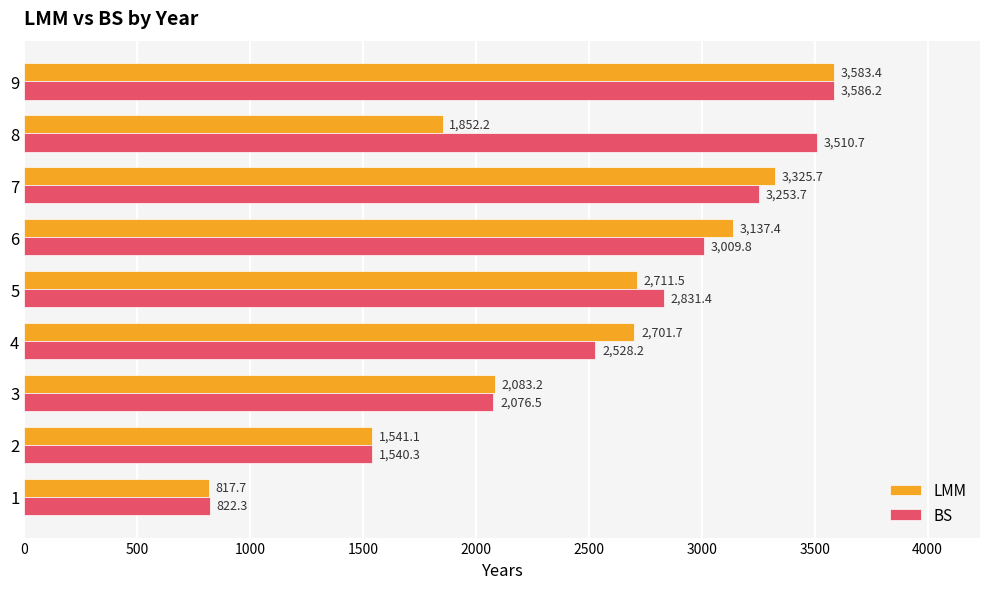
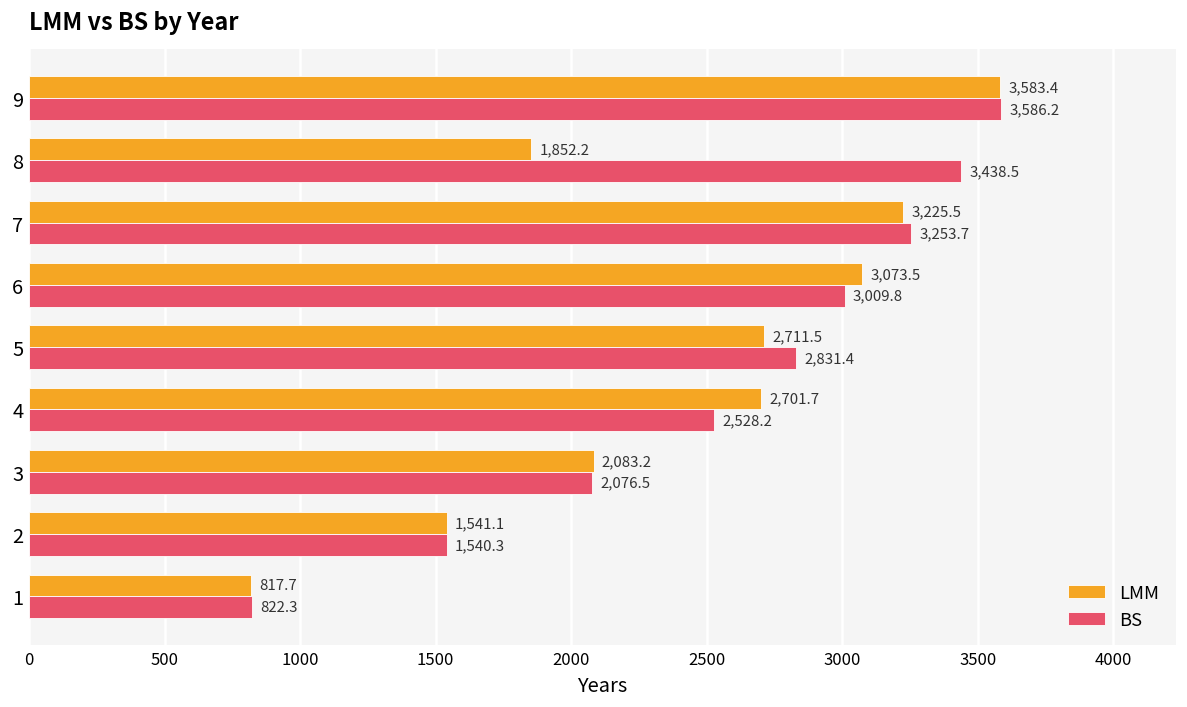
  {
    "LMM": {
      "9": "3,583.4",
      "8": "1,852.2",
-     "7": "3,325.7",
-     "6": "3,137.4",
+     "7": "3,225.5",
+     "6": "3,073.5",
      "5": "2,711.5",
      "4": "2,701.7",
      "3": "2,083.2",
      "2": "1,541.1",
      "1": "817.7"
    },
    "BS": {
      "9": "3,586.2",
-     "8": "3,510.7",
+     "8": "3,438.5",
      "7": "3,253.7",
      "6": "3,009.8",
      "5": "2,831.4",
      "4": "2,528.2",
      "3": "2,076.5",
      "2": "1,540.3",
      "1": "822.3"
    }
  }
